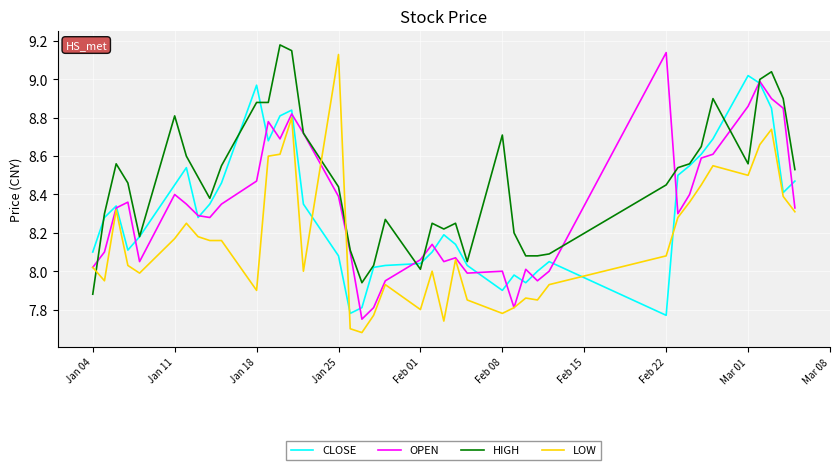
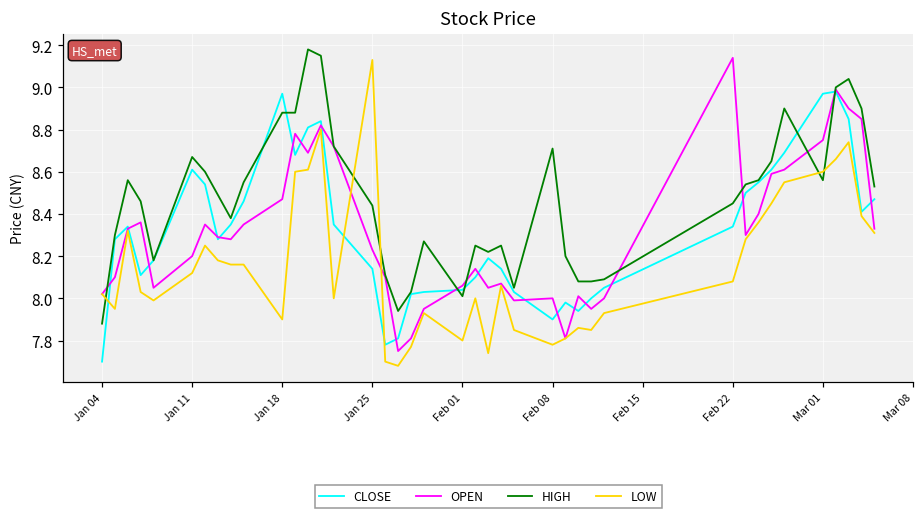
  {
    "CLOSE": {
-     "Jan 04": 8.1,
-     "Jan 11": 8.45,
+     "Jan 04": 7.7,
+     "Jan 11": 8.61,
      "Jan 18": 8.97,
-     "Jan 25": 8.08,
+     "Jan 25": 8.14,
      "Feb 01": 8.04,
      "Feb 08": 7.90,
-     "Feb 22": 7.77,
-     "Mar 01": 9.02
+     "Feb 22": 8.34,
+     "Mar 01": 8.97
    },
    "OPEN": {
-     "Jan 11": 8.4,
+     "Jan 11": 8.2,
      "Jan 18": 8.47,
-     "Jan 25": 8.39,
+     "Jan 25": 8.23,
      "Feb 01": 8.06,
      "Feb 08": 8.00,
      "Feb 22": 9.14,
-     "Mar 01": 8.86
+     "Mar 01": 8.75
    },
    "HIGH": {
      "Jan 04": 7.88,
-     "Jan 11": 8.81,
+     "Jan 11": 8.67,
      "Jan 18": 8.88,
      "Jan 25": 8.44,
      "Feb 01": 8.01,
      "Feb 08": 8.71,
      "Feb 22": 8.45,
      "Mar 01": 8.56
    },
    "LOW": {
-     "Jan 11": 8.17,
+     "Jan 11": 8.12,
      "Jan 18": 7.90,
      "Jan 25": 9.13,
      "Feb 01": 7.80,
      "Feb 08": 7.78,
      "Feb 22": 8.08,
-     "Mar 01": 8.5
+     "Mar 01": 8.6
    }
  }
